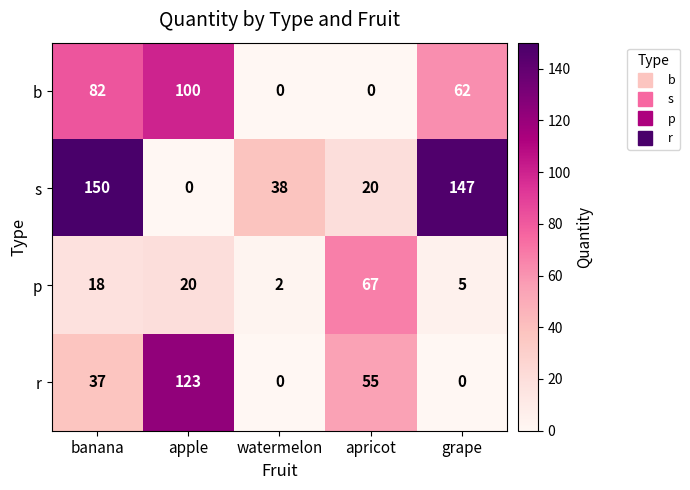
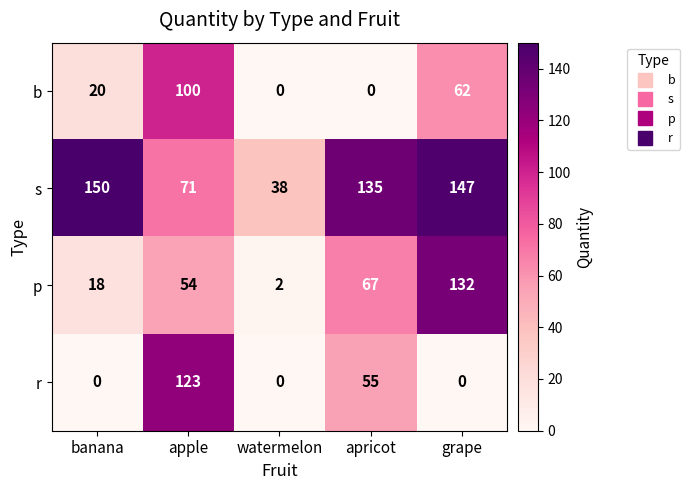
  {
    "b": {
-     "banana": 82,
+     "banana": 20,
      "apple": 100,
      "watermelon": 0,
      "apricot": 0,
      "grape": 62
    },
    "s": {
      "banana": 150,
-     "apple": 0,
+     "apple": 71,
      "watermelon": 38,
-     "apricot": 20,
+     "apricot": 135,
      "grape": 147
    },
    "p": {
      "banana": 18,
-     "apple": 20,
+     "apple": 54,
      "watermelon": 2,
      "apricot": 67,
-     "grape": 5
+     "grape": 132
    },
    "r": {
-     "banana": 37,
+     "banana": 0,
      "apple": 123,
      "watermelon": 0,
      "apricot": 55,
      "grape": 0
    }
  }
